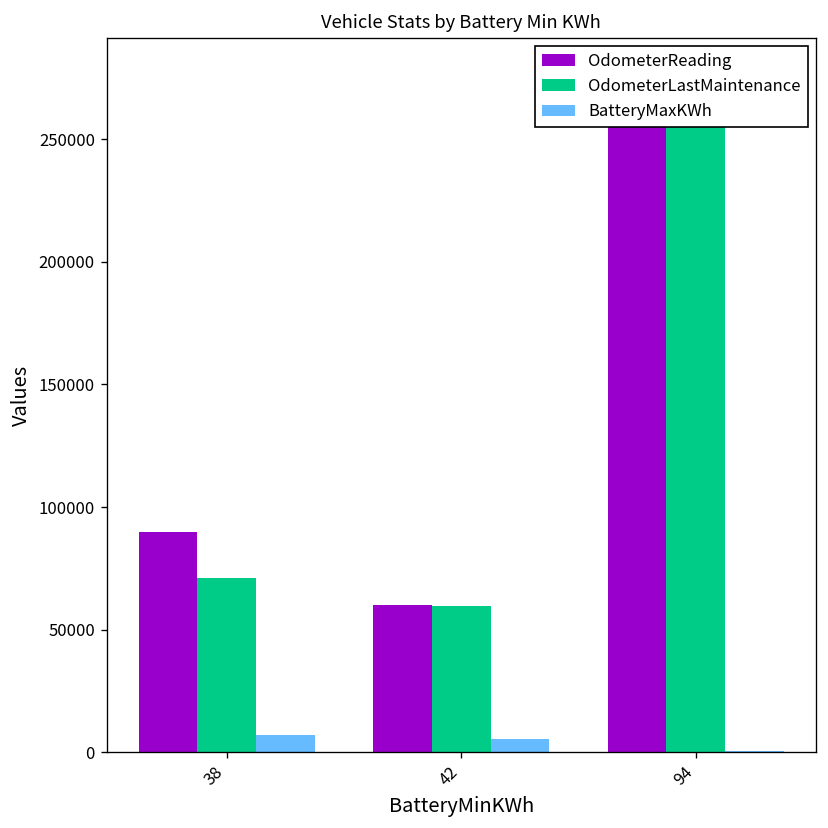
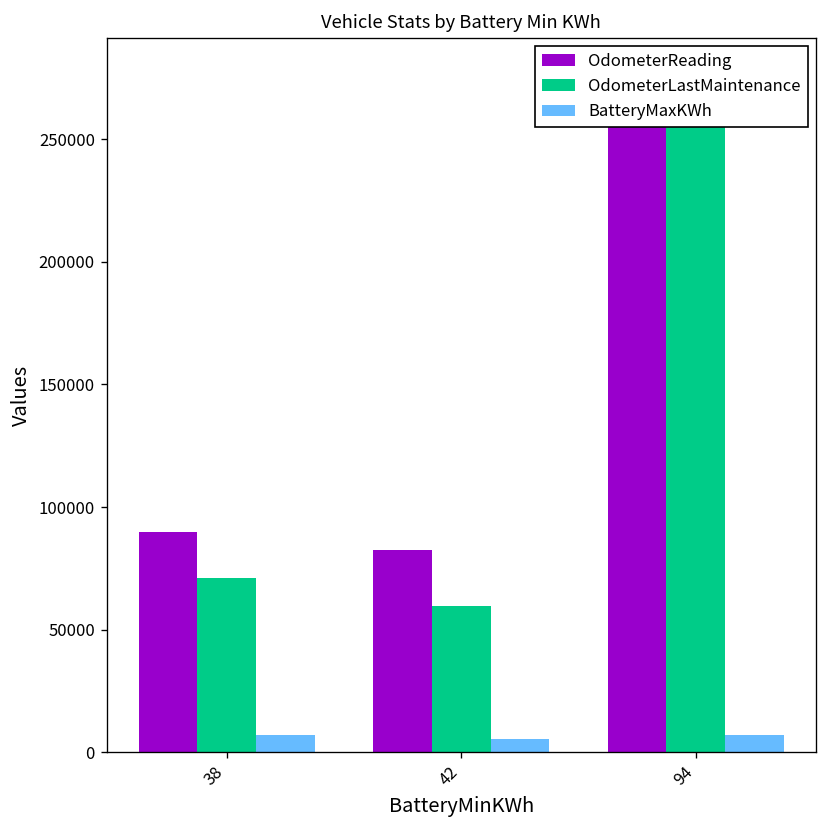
  {
    "OdometerReading": {
      "38": 90000,
-     "42": 60000
+     "42": 83000
    },
    "OdometerLastMaintenance": {
      "38": 71000,
      "42": 59000
    },
    "BatteryMaxKWh": {
      "38": 7000,
      "42": 5000,
-     "94": 1000
+     "94": 7000
    }
  }
